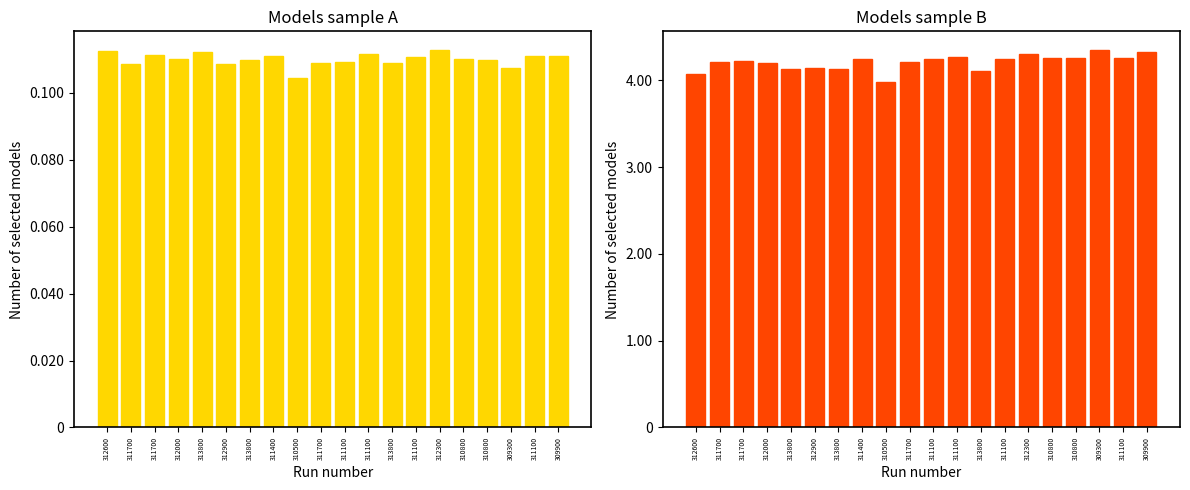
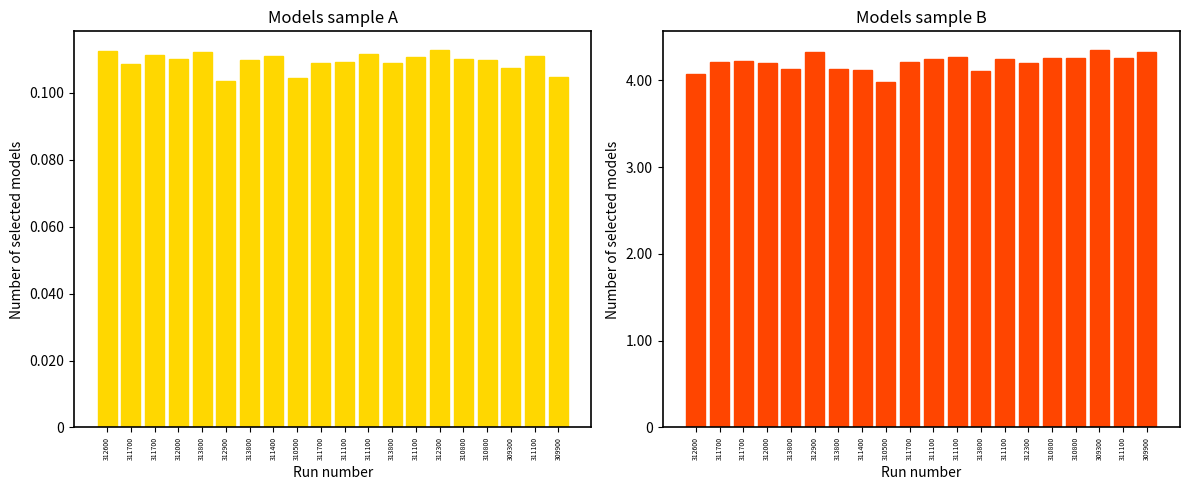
  {
    "Models sample A": {
      "312600": 0.112,
      "312000": 0.110,
-     "312900": 0.109,
+     "312900": 0.103,
      "311400": 0.111,
      "310500": 0.104,
      "312300": 0.113,
      "309300": 0.107,
-     "309900": 0.111
+     "309900": 0.105
    },
    "Models sample B": {
      "312600": 4.1,
      "312000": 4.2,
-     "312900": 4.1,
-     "311400": 4.2,
+     "312900": 4.3,
+     "311400": 4.1,
      "310500": 4.0,
-     "312300": 4.3,
+     "312300": 4.2,
      "309300": 4.3,
      "309900": 4.3
    }
  }
